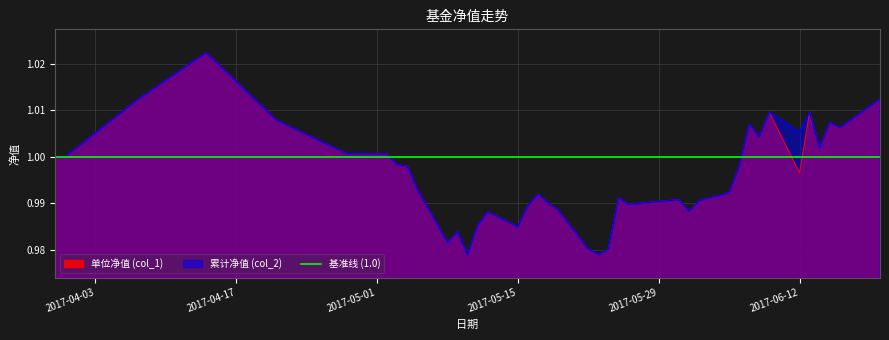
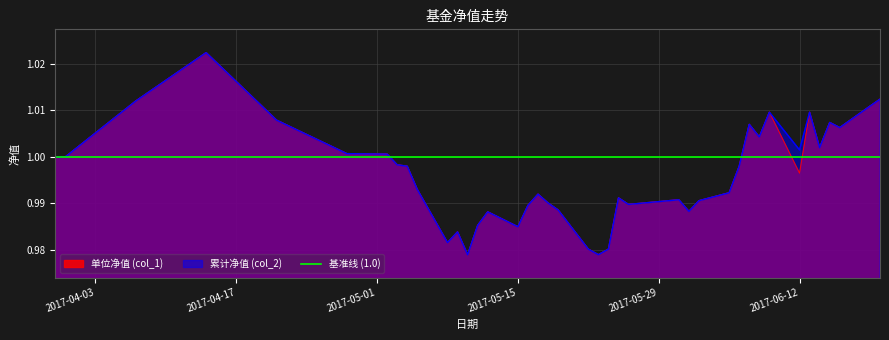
  {
    "单位净值 (col_1)": {
      "2017-06-12": 0.997
    },
    "累计净值 (col_2)": {
-     "2017-06-12": 1.005
+     "2017-06-12": 1.002
    },
    "基准线 (1.0)": {
      "2017-05-15": 1.000,
      "2017-06-12": 1.000
    }
  }
